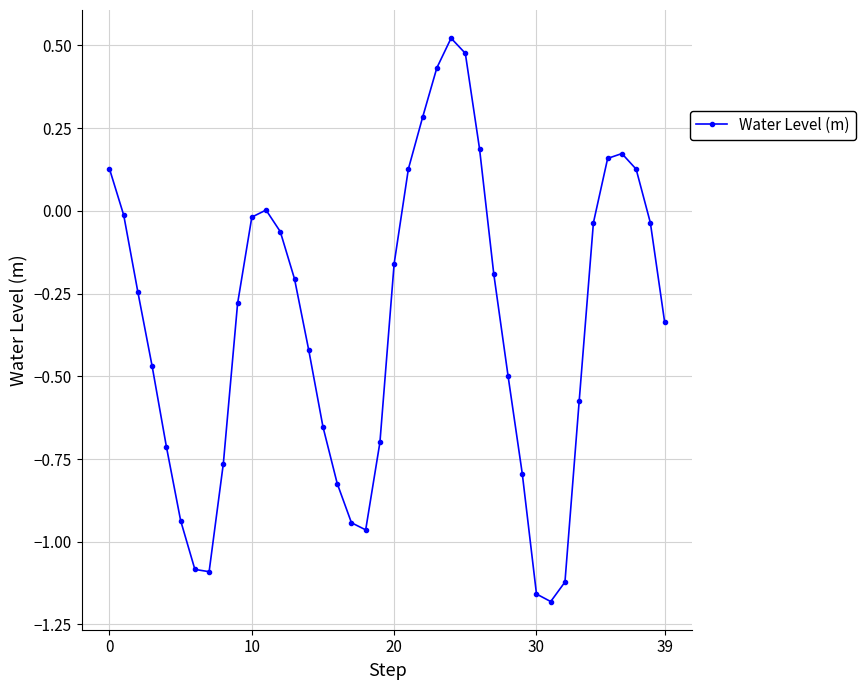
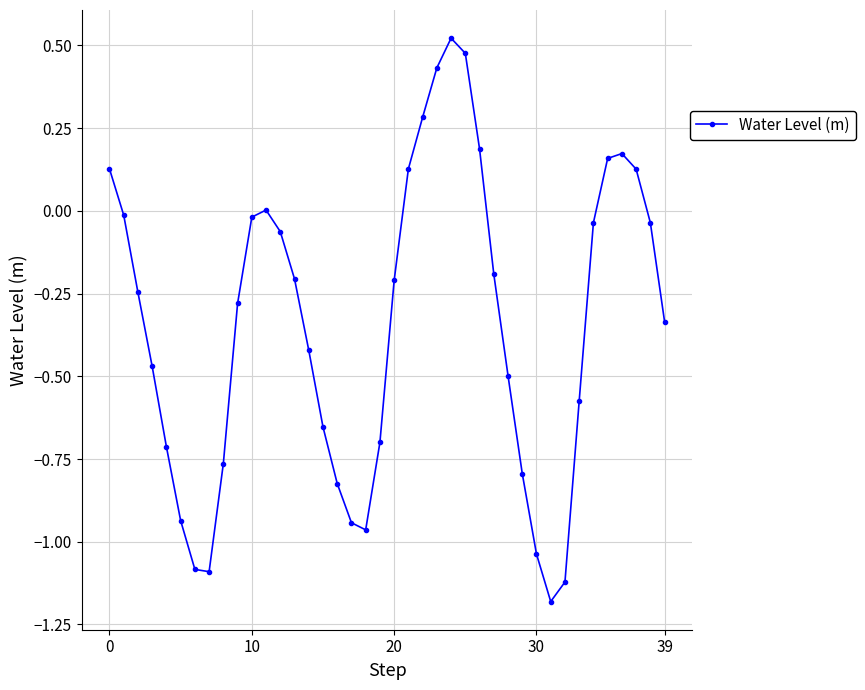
  {
    "0": 0.13,
    "10": -0.02,
-   "20": -0.16,
-   "30": -1.16,
+   "20": -0.21,
+   "30": -1.04,
    "39": -0.33
  }
